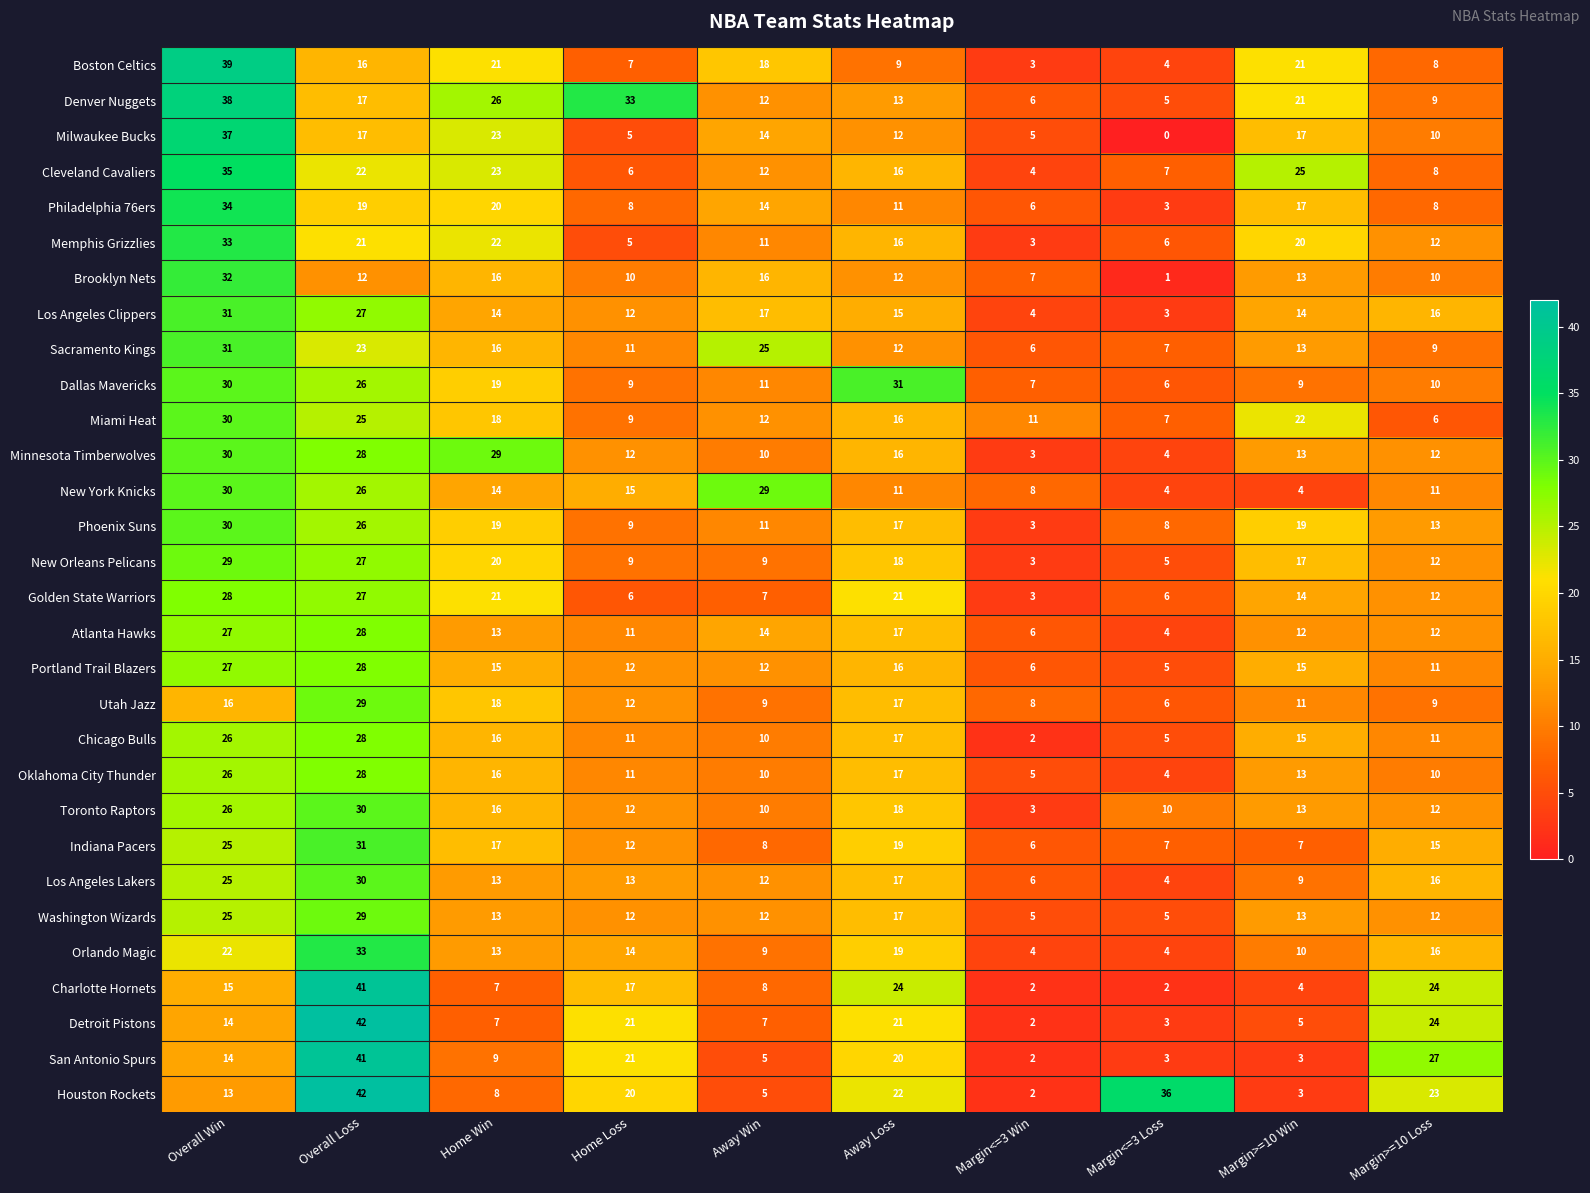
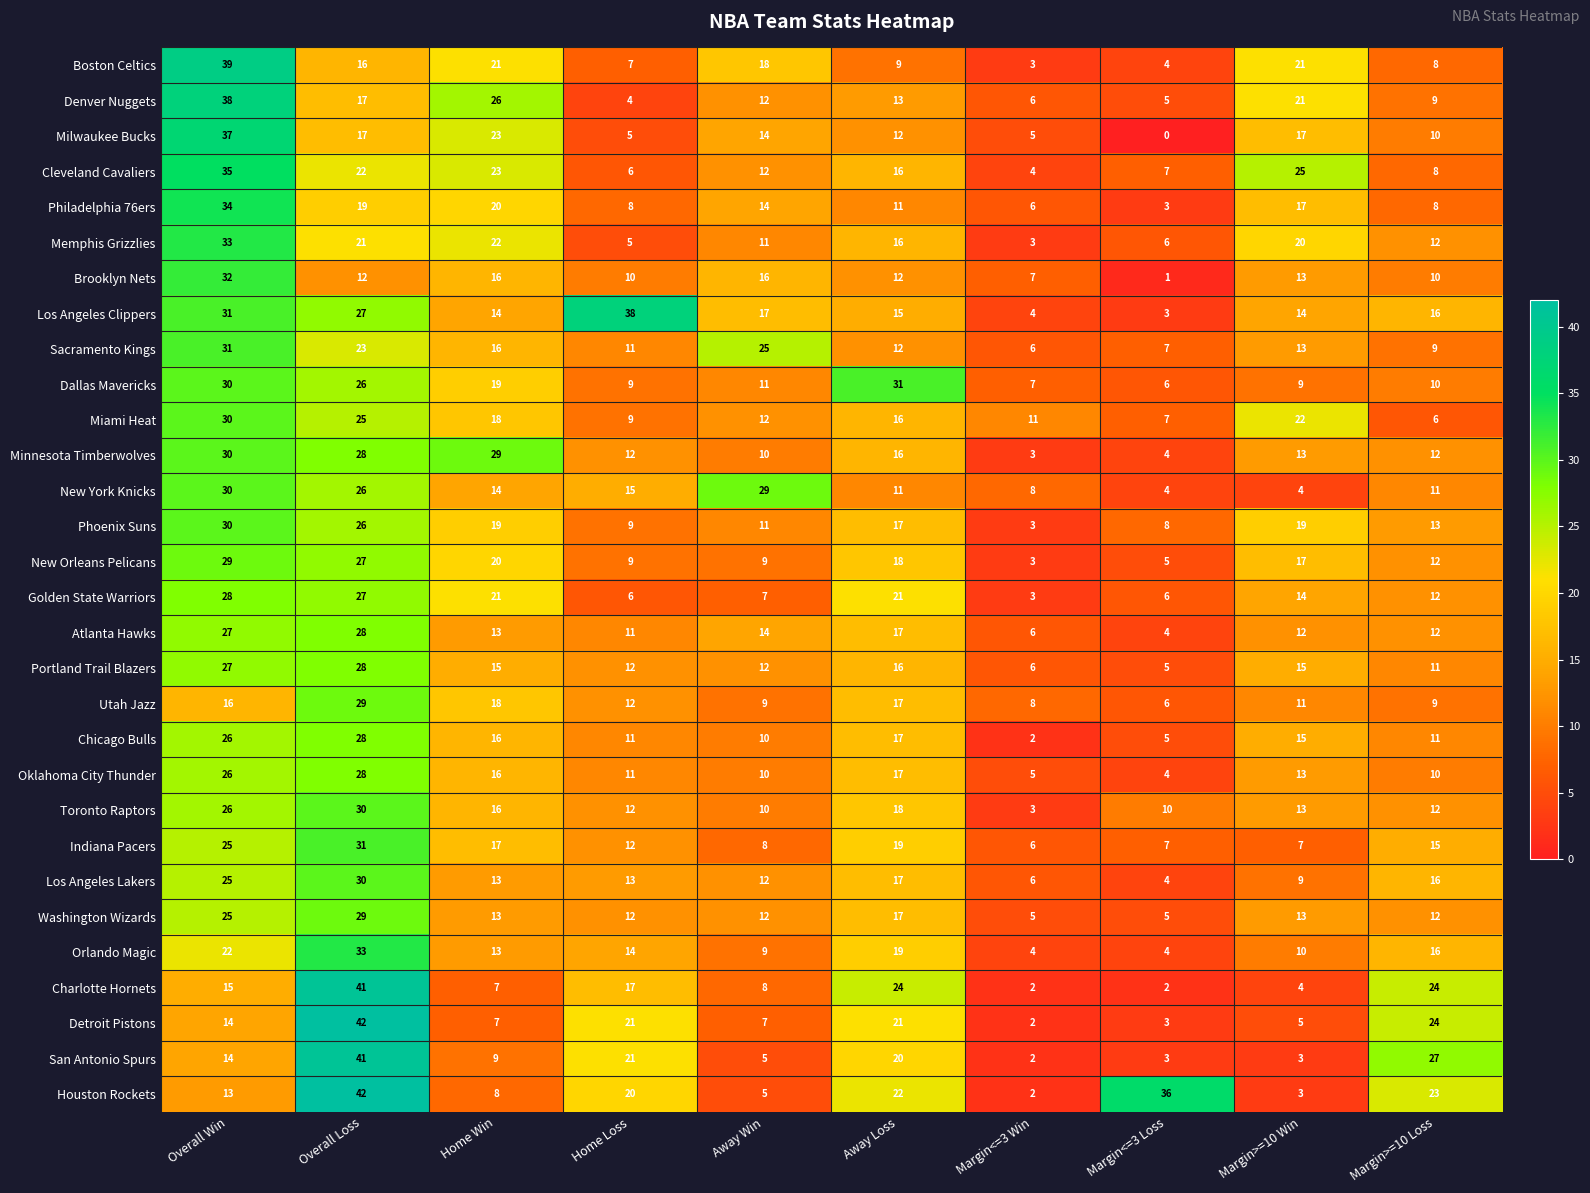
  {
    "Denver Nuggets": {
      "Overall Win": 38,
      "Overall Loss": 17,
      "Home Win": 26,
-     "Home Loss": 33,
+     "Home Loss": 4,
      "Away Win": 12,
      "Away Loss": 13,
      "Margin<=3 Win": 6,
      "Margin<=3 Loss": 5,
      "Margin>=10 Win": 21,
      "Margin>=10 Loss": 9
    },
    "Los Angeles Clippers": {
      "Overall Win": 31,
      "Overall Loss": 27,
      "Home Win": 14,
-     "Home Loss": 12,
+     "Home Loss": 38,
      "Away Win": 17,
      "Away Loss": 15,
      "Margin<=3 Win": 4,
      "Margin<=3 Loss": 3,
      "Margin>=10 Win": 14,
      "Margin>=10 Loss": 16
    }
  }
